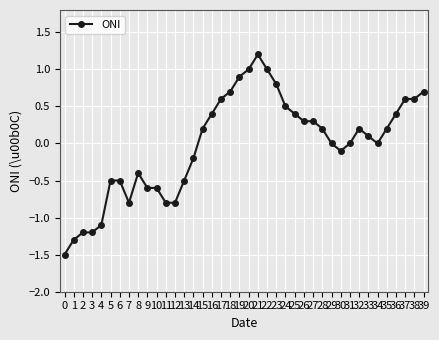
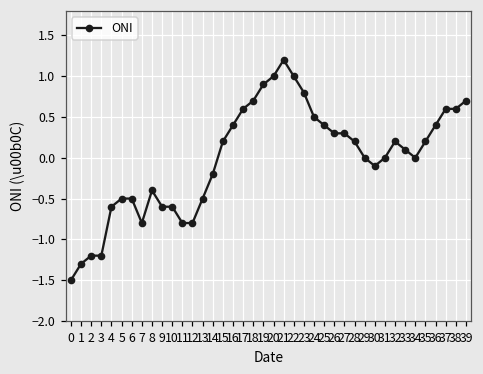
  {
    "0": -1.5,
    "1": -1.3,
    "2": -1.2,
    "3": -1.2,
-   "4": -1.1,
+   "4": -0.6,
    "5": -0.5,
    "6": -0.5,
    "7": -0.8,
    "8": -0.4,
    "9": -0.6
  }
